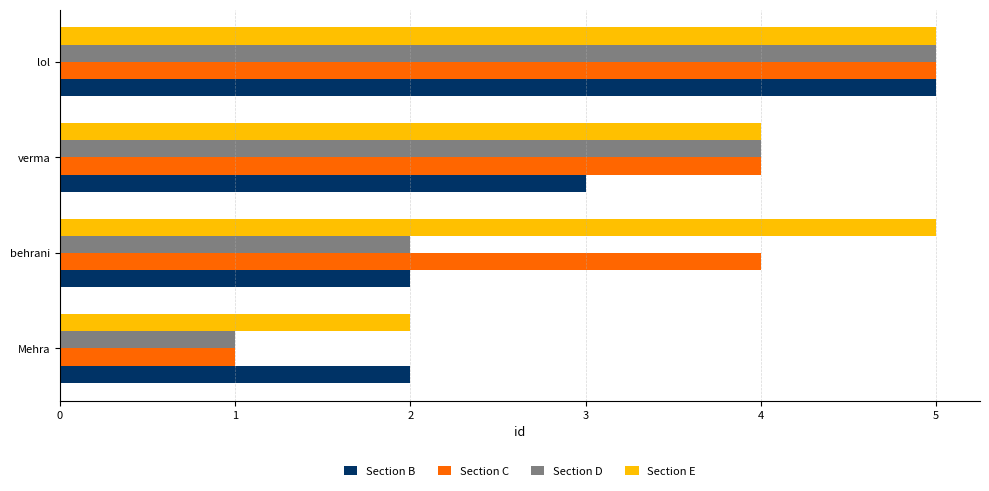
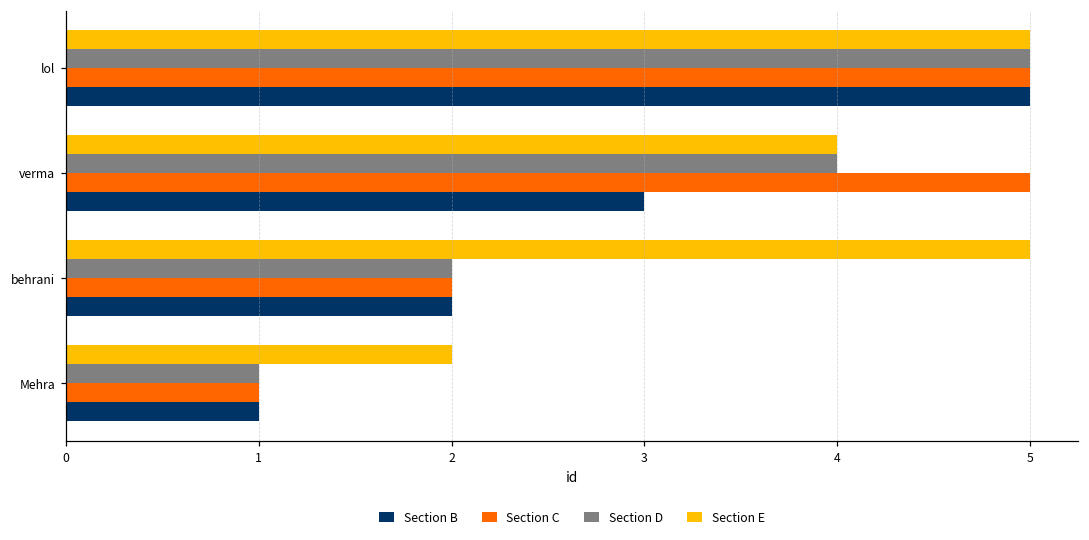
  {
    "Section B": {
      "lol": 5,
      "verma": 3,
      "behrani": 2,
-     "Mehra": 2
+     "Mehra": 1
    },
    "Section C": {
      "lol": 5,
-     "verma": 4,
-     "behrani": 4,
+     "verma": 5,
+     "behrani": 2,
      "Mehra": 1
    },
    "Section D": {
      "lol": 5,
      "verma": 4,
      "behrani": 2,
      "Mehra": 1
    },
    "Section E": {
      "lol": 5,
      "verma": 4,
      "behrani": 5,
      "Mehra": 2
    }
  }
